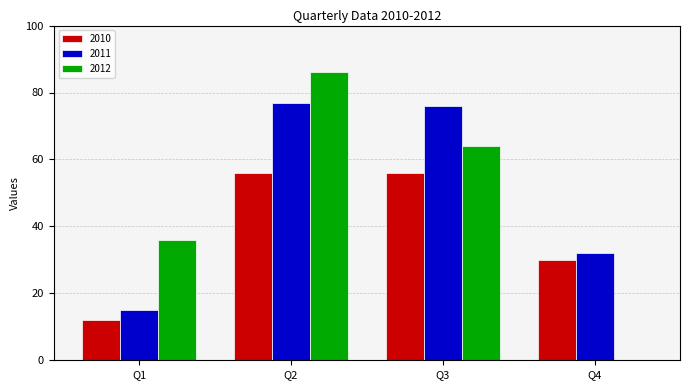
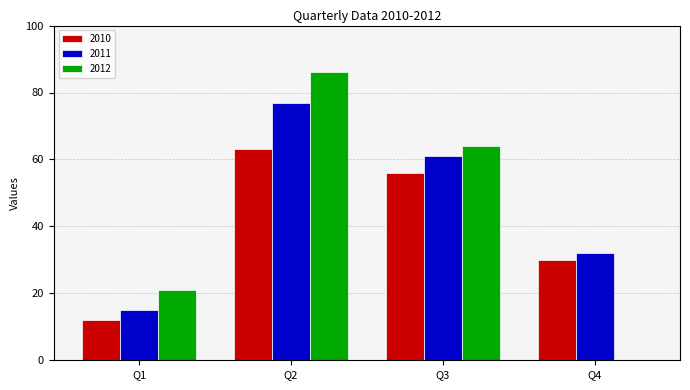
  {
    "2010": {
      "Q1": 12,
-     "Q2": 56,
+     "Q2": 63,
      "Q3": 56,
      "Q4": 30
    },
    "2011": {
      "Q1": 15,
      "Q2": 77,
-     "Q3": 76,
+     "Q3": 61,
      "Q4": 32
    },
    "2012": {
-     "Q1": 36,
+     "Q1": 21,
      "Q2": 86,
      "Q3": 64,
      "Q4": 0
    }
  }
